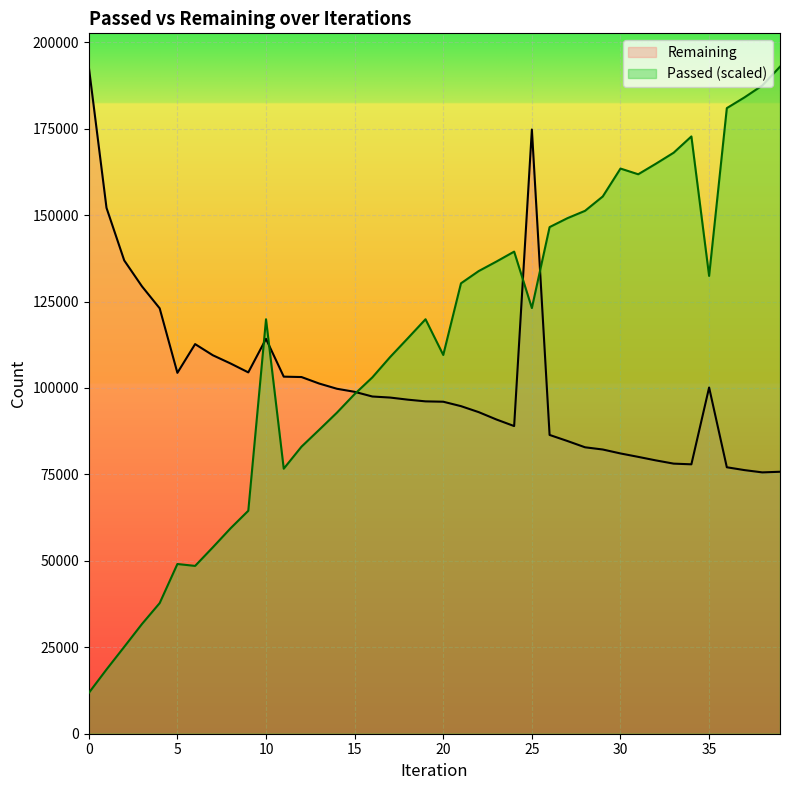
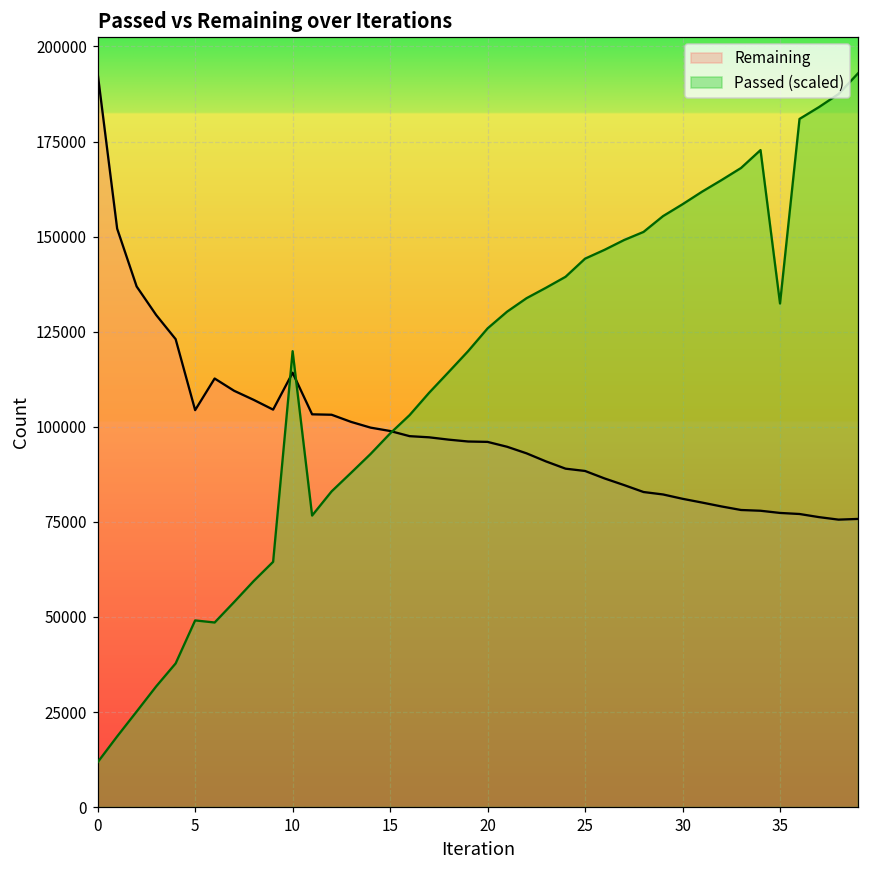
  {
    "Remaining": {
      "0": 193000,
      "5": 104000,
      "10": 114000,
      "20": 96000,
-     "25": 175000,
+     "25": 88000,
      "30": 81000,
-     "35": 100000
+     "35": 77000
    },
    "Passed (scaled)": {
      "0": 12000,
      "5": 49000,
      "10": 120000,
-     "20": 110000,
-     "25": 123000,
-     "30": 163000,
+     "20": 126000,
+     "25": 144000,
+     "30": 159000,
      "35": 132000
    }
  }
